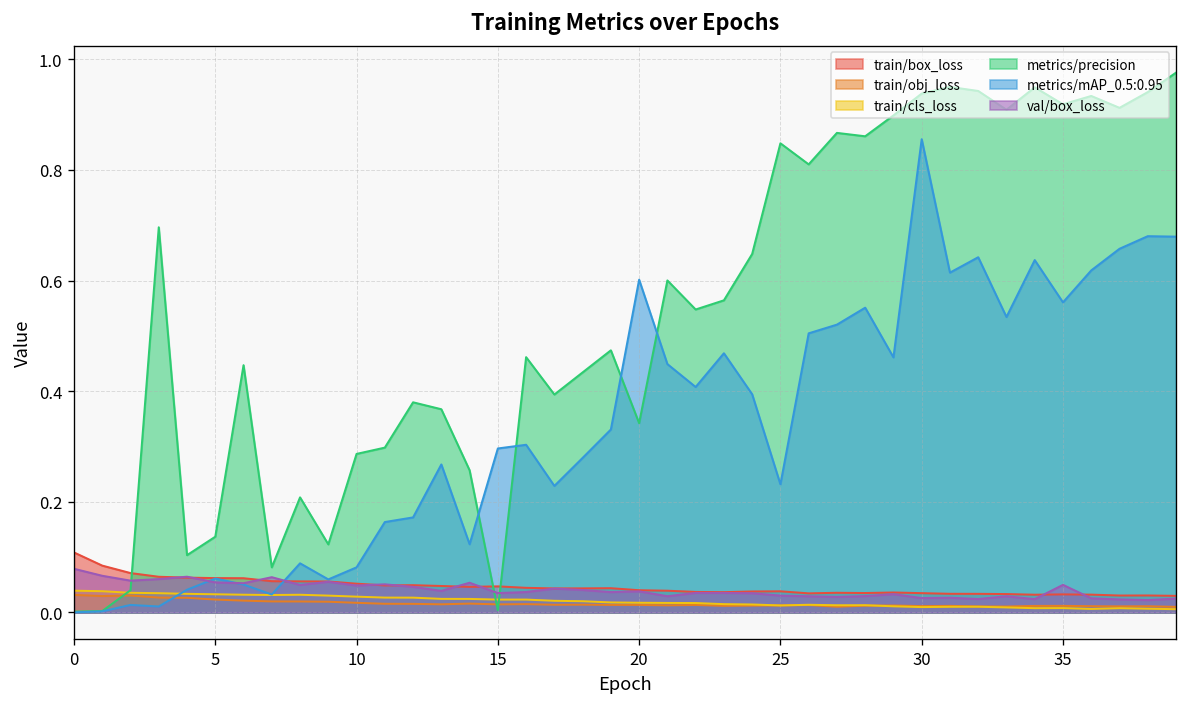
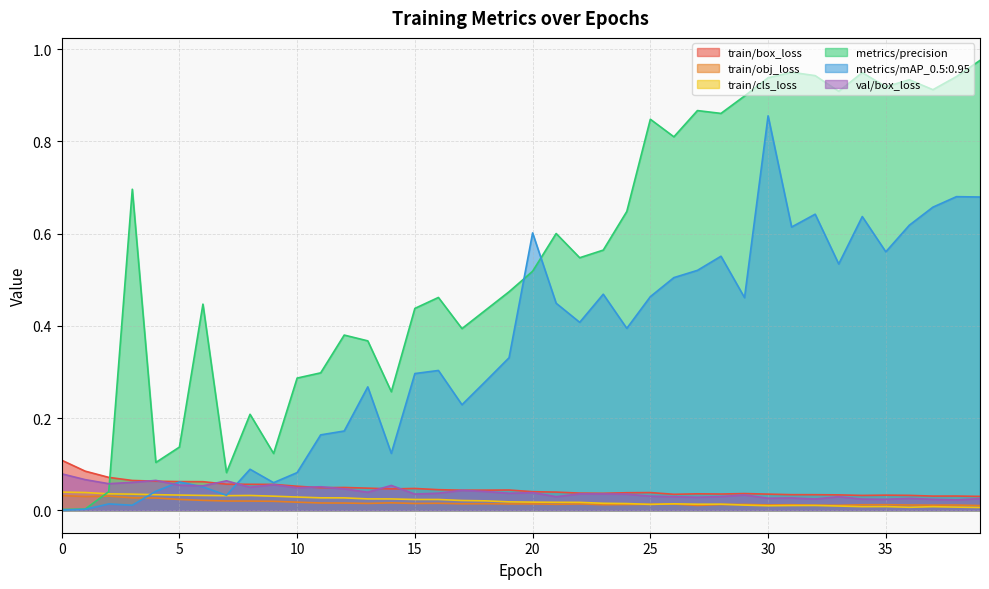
  {
    "metrics/precision": {
      "5": 0.14,
      "10": 0.29,
-     "15": 0.00,
-     "20": 0.34,
+     "15": 0.44,
+     "20": 0.52,
      "25": 0.85
    },
    "metrics/mAP_0.5:0.95": {
      "10": 0.08,
      "15": 0.30,
      "20": 0.60,
-     "25": 0.23,
+     "25": 0.46,
      "30": 0.86,
      "35": 0.56
    },
    "val/box_loss": {
      "0": 0.08,
      "5": 0.05,
      "15": 0.04,
      "25": 0.03,
      "30": 0.03,
-     "35": 0.05
+     "35": 0.02
    }
  }
